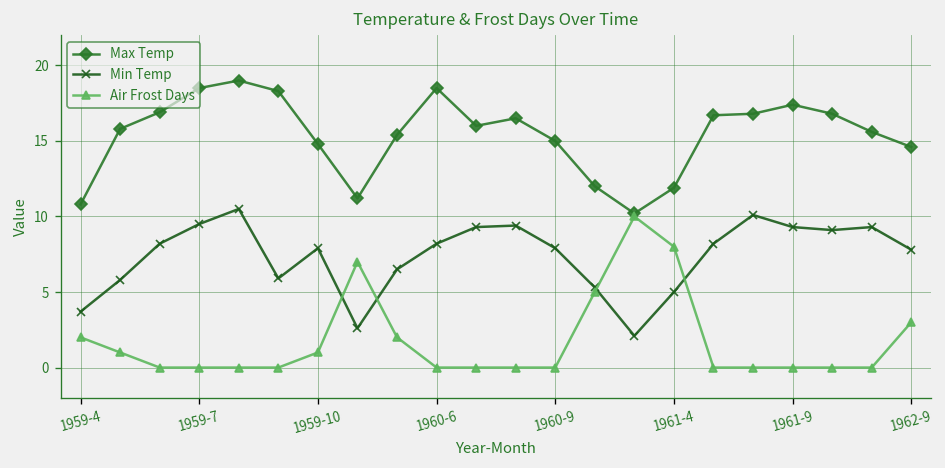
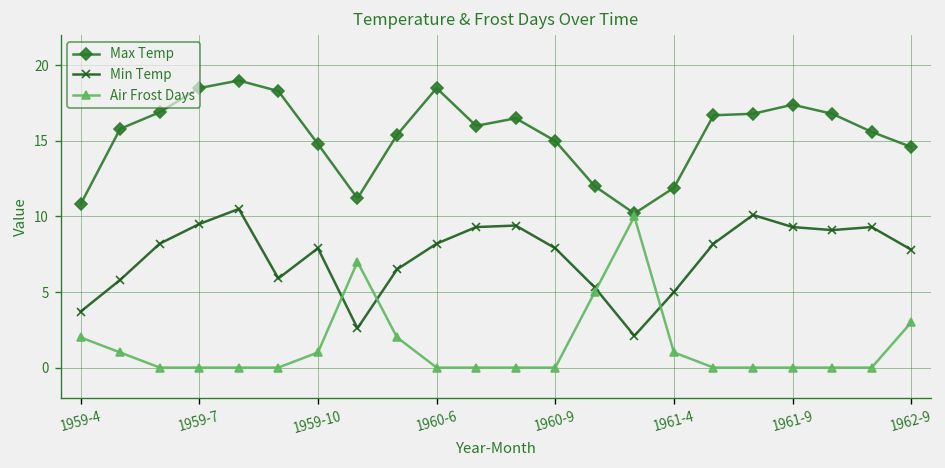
  {
    "Air Frost Days": {
      "1959-4": 2,
      "1959-7": 0,
      "1959-10": 1,
      "1960-6": 0,
      "1960-9": 0,
-     "1961-4": 8,
+     "1961-4": 1,
      "1961-9": 0,
      "1962-9": 3
    }
  }
